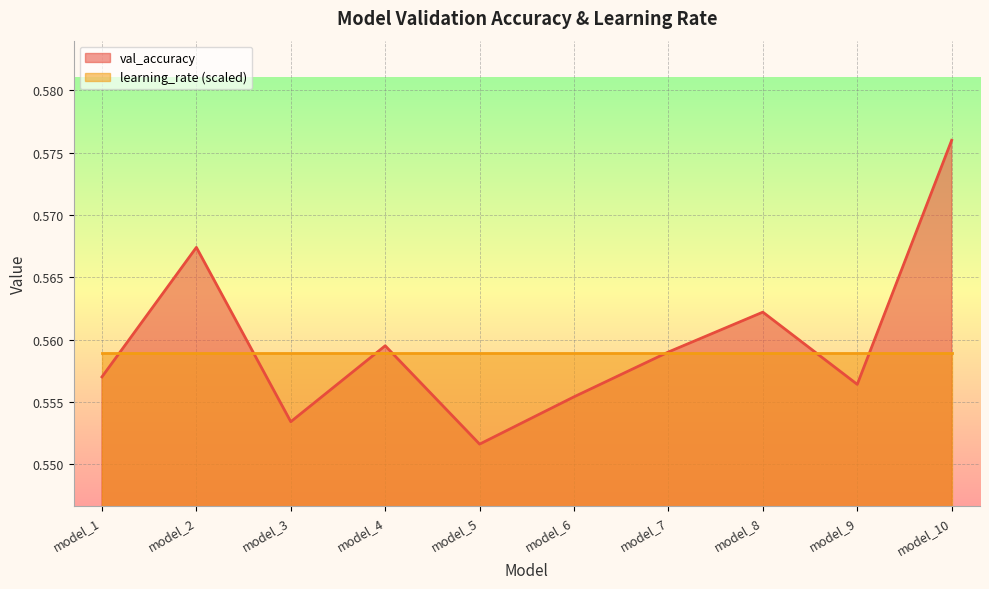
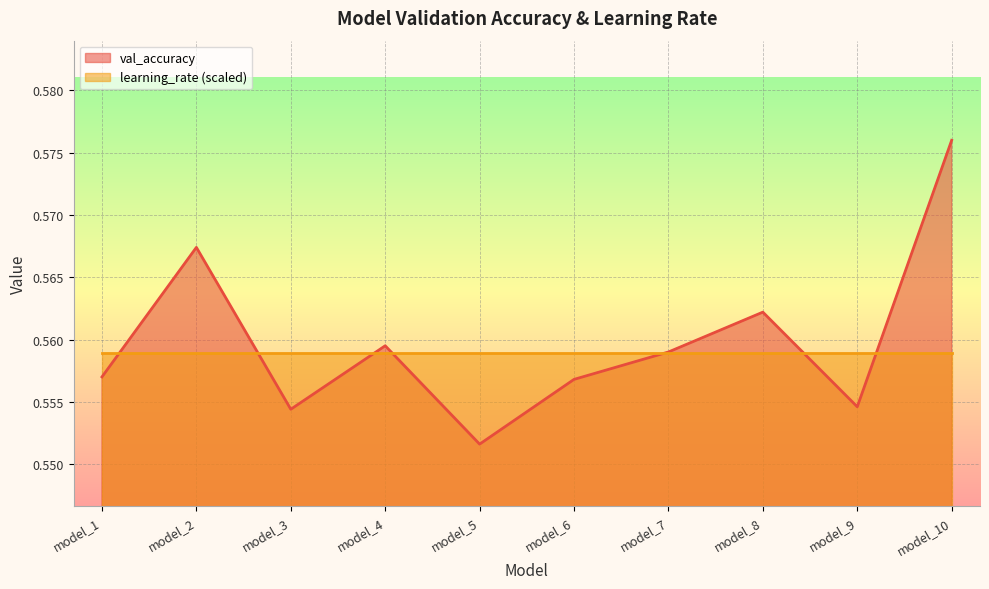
  {
    "val_accuracy": {
      "model_1": 0.5570,
      "model_2": 0.5674,
-     "model_3": 0.5534,
+     "model_3": 0.5544,
      "model_4": 0.5595,
      "model_5": 0.5516,
-     "model_6": 0.5554,
+     "model_6": 0.5568,
      "model_8": 0.5622,
-     "model_9": 0.5564,
+     "model_9": 0.5546,
      "model_10": 0.5760
    },
    "learning_rate (scaled)": {
      "model_1": 0.5589,
      "model_2": 0.5589,
      "model_3": 0.5589,
      "model_4": 0.5589,
      "model_5": 0.5589,
      "model_6": 0.5589,
      "model_8": 0.5589,
      "model_9": 0.5589,
      "model_10": 0.5589
    }
  }
